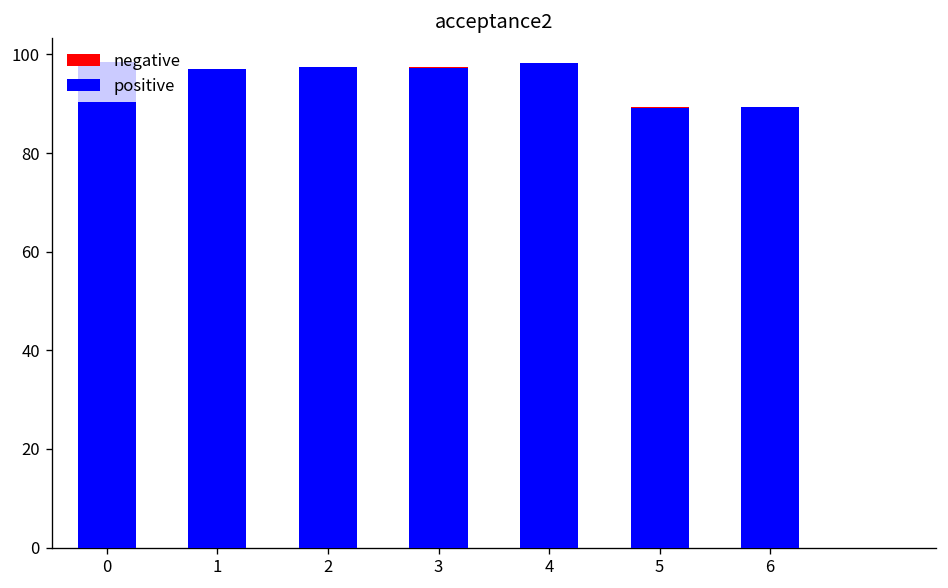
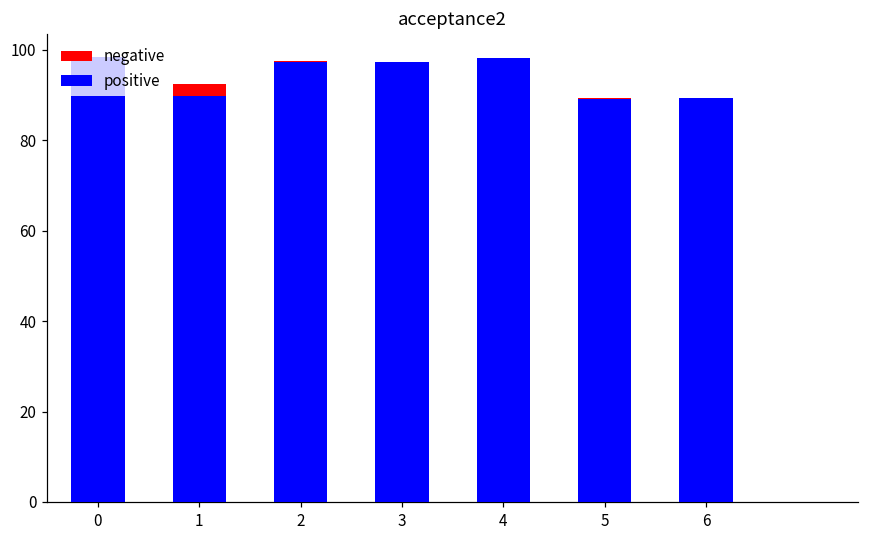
  {
    "negative": {
      "2": 98,
      "3": 97,
      "5": 89,
      "6": 89
    },
    "positive": {
-     "1": 97,
+     "1": 90,
      "2": 97,
      "3": 97,
      "4": 98,
      "5": 89,
      "6": 89
    }
  }
